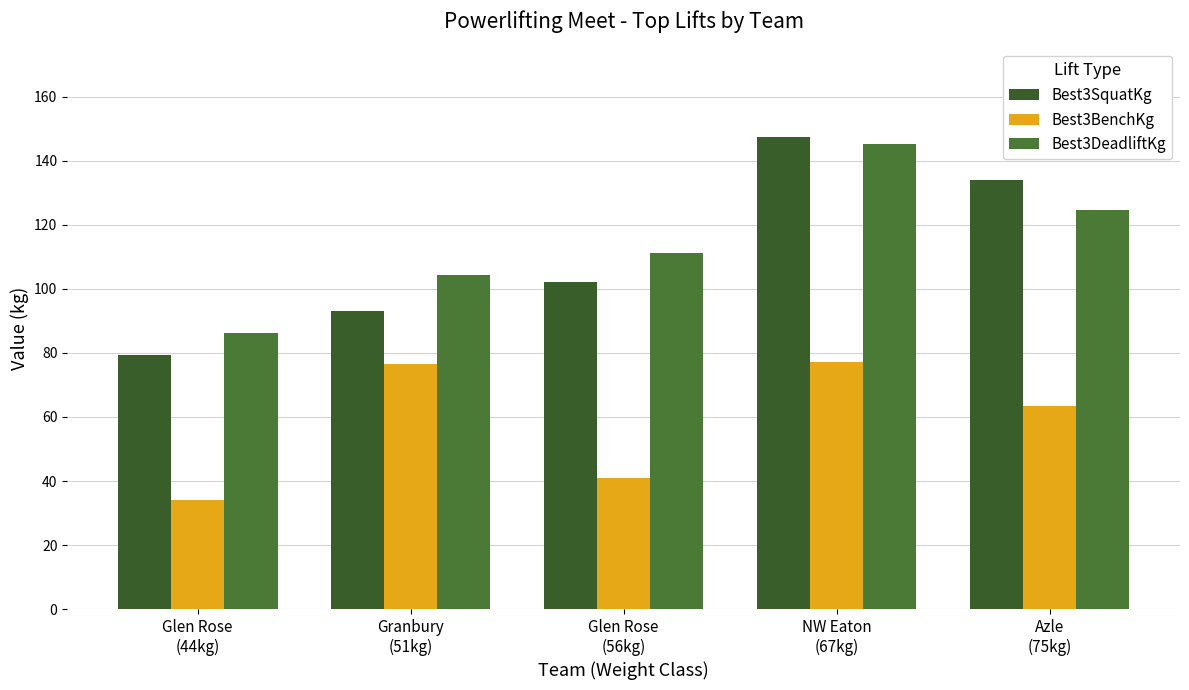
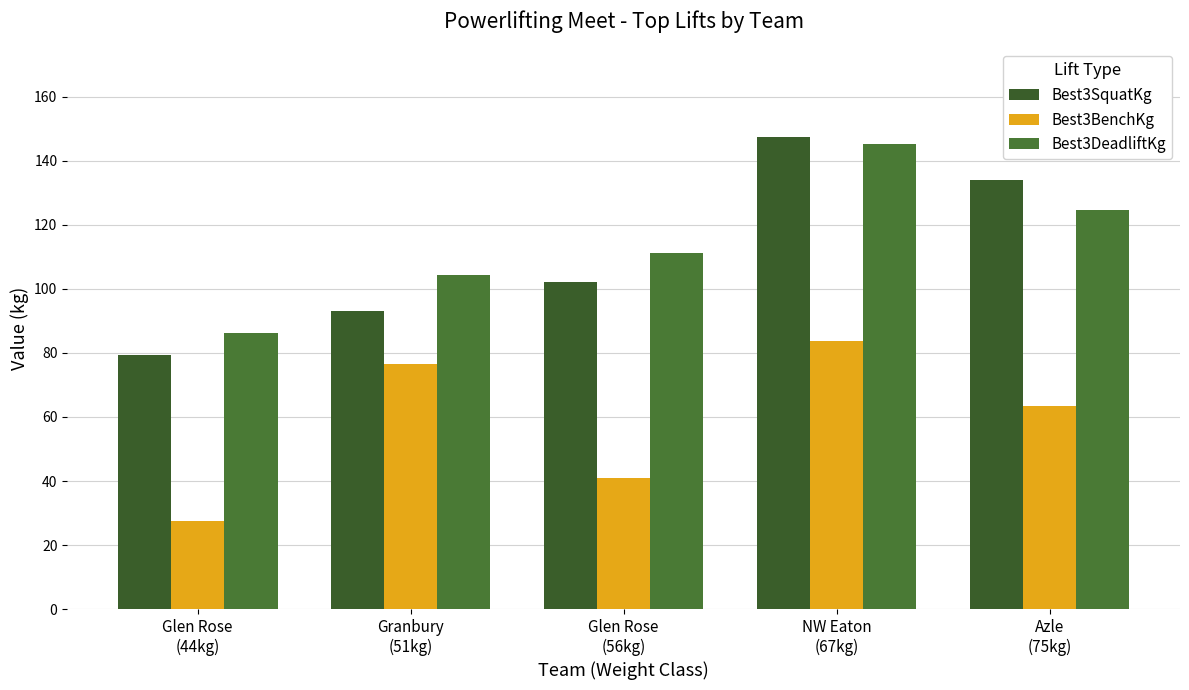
  {
    "Best3BenchKg": {
-     "Glen Rose (44kg)": 34,
+     "Glen Rose (44kg)": 28,
      "Granbury (51kg)": 76,
      "Glen Rose (56kg)": 41,
-     "NW Eaton (67kg)": 77,
+     "NW Eaton (67kg)": 84,
      "Azle (75kg)": 64
    }
  }
